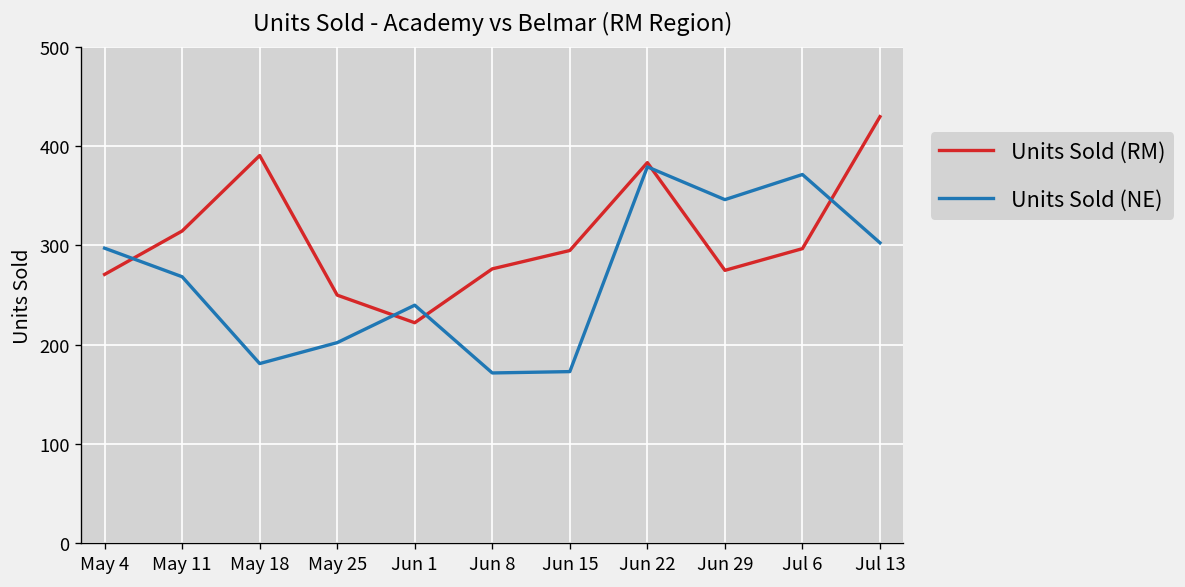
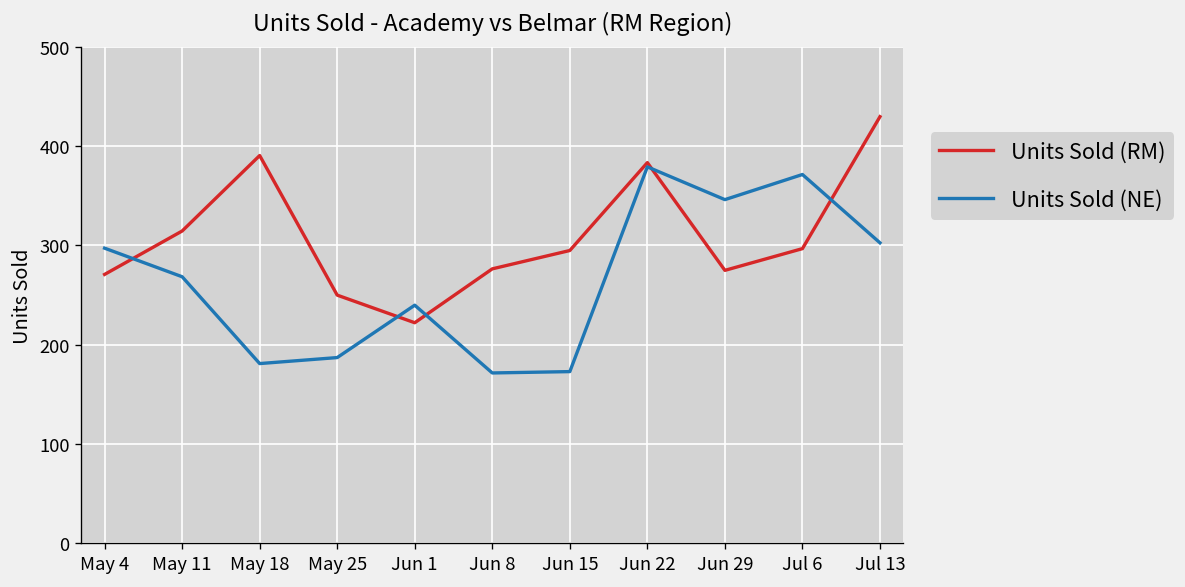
  {
    "Units Sold (RM)": {
      "May 4": 270,
      "May 11": 310,
      "May 18": 390,
      "May 25": 250,
      "Jun 1": 220,
      "Jun 8": 280,
      "Jun 15": 290,
      "Jun 22": 380,
      "Jun 29": 270,
      "Jul 6": 300,
      "Jul 13": 430
    },
    "Units Sold (NE)": {
      "May 4": 300,
      "May 11": 270,
      "May 18": 180,
-     "May 25": 200,
+     "May 25": 190,
      "Jun 1": 240,
      "Jun 8": 170,
      "Jun 15": 170,
      "Jun 22": 380,
      "Jun 29": 350,
      "Jul 6": 370,
      "Jul 13": 300
    }
  }
